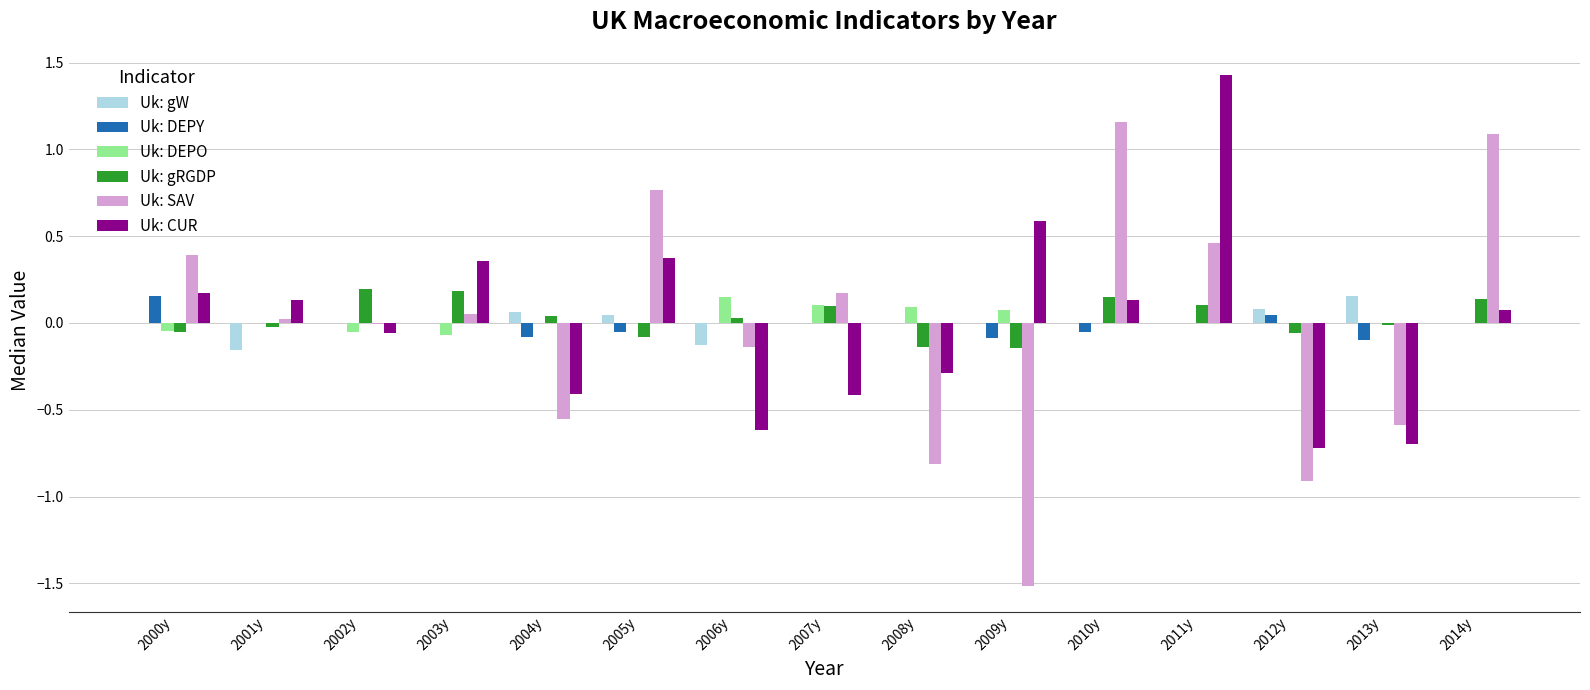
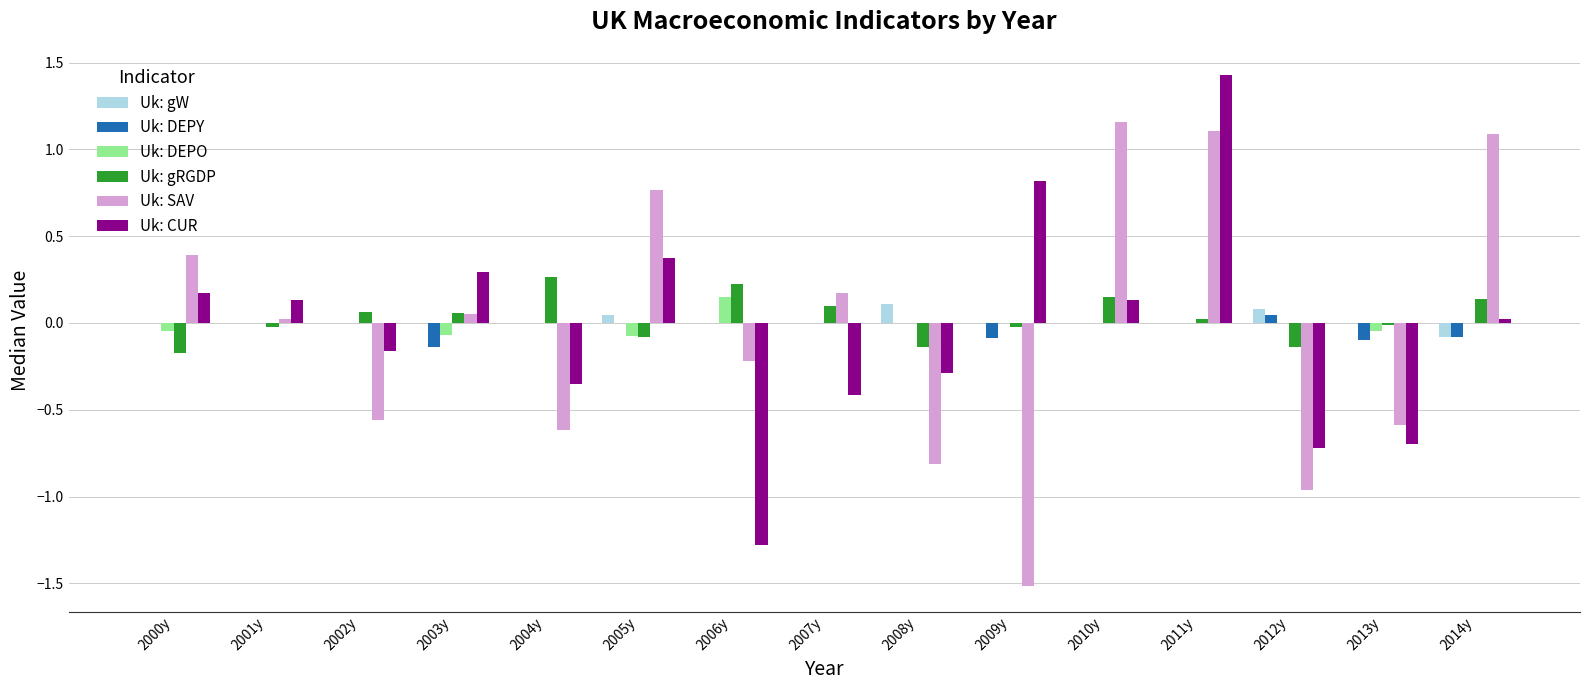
  {
    "Uk: gW": {
-     "2001y": -0.15,
-     "2004y": 0.06,
+     "2001y": 0.00,
+     "2004y": 0.00,
      "2005y": 0.05,
-     "2006y": -0.13,
-     "2008y": 0.00,
+     "2006y": 0.00,
+     "2008y": 0.11,
      "2012y": 0.08,
-     "2013y": 0.15,
-     "2014y": 0.00
+     "2013y": 0.00,
+     "2014y": -0.08
    },
    "Uk: DEPY": {
-     "2000y": 0.16,
-     "2003y": 0.00,
-     "2004y": -0.08,
-     "2005y": -0.05,
+     "2000y": 0.00,
+     "2003y": -0.14,
+     "2004y": 0.00,
+     "2005y": 0.00,
      "2009y": -0.08,
-     "2010y": -0.05,
+     "2010y": 0.00,
      "2012y": 0.05,
      "2013y": -0.10,
-     "2014y": 0.00
+     "2014y": -0.08
    },
    "Uk: DEPO": {
      "2000y": -0.05,
-     "2002y": -0.05,
+     "2002y": 0.00,
      "2003y": -0.07,
-     "2005y": 0.00,
+     "2005y": -0.08,
      "2006y": 0.15,
-     "2007y": 0.10,
-     "2008y": 0.09,
-     "2009y": 0.08,
-     "2013y": 0.00
+     "2007y": 0.00,
+     "2008y": 0.00,
+     "2009y": 0.00,
+     "2013y": -0.05
    },
    "Uk: gRGDP": {
-     "2000y": -0.05,
+     "2000y": -0.17,
      "2001y": -0.02,
-     "2002y": 0.20,
-     "2003y": 0.19,
-     "2004y": 0.04,
+     "2002y": 0.06,
+     "2003y": 0.06,
+     "2004y": 0.27,
      "2005y": -0.08,
-     "2006y": 0.03,
+     "2006y": 0.22,
      "2007y": 0.10,
      "2008y": -0.14,
-     "2009y": -0.14,
+     "2009y": -0.02,
      "2010y": 0.15,
-     "2011y": 0.10,
-     "2012y": -0.06,
+     "2011y": 0.03,
+     "2012y": -0.14,
      "2014y": 0.14
    },
    "Uk: SAV": {
      "2000y": 0.39,
      "2001y": 0.02,
-     "2002y": -0.01,
+     "2002y": -0.56,
      "2003y": 0.05,
-     "2004y": -0.55,
+     "2004y": -0.62,
      "2005y": 0.76,
-     "2006y": -0.14,
+     "2006y": -0.22,
      "2007y": 0.17,
      "2008y": -0.81,
      "2009y": -1.52,
      "2010y": 1.16,
-     "2011y": 0.46,
-     "2012y": -0.91,
+     "2011y": 1.11,
+     "2012y": -0.96,
      "2013y": -0.59,
      "2014y": 1.09
    },
    "Uk: CUR": {
      "2000y": 0.17,
      "2001y": 0.13,
-     "2002y": -0.06,
-     "2003y": 0.36,
-     "2004y": -0.41,
+     "2002y": -0.16,
+     "2003y": 0.29,
+     "2004y": -0.35,
      "2005y": 0.38,
-     "2006y": -0.62,
+     "2006y": -1.28,
      "2007y": -0.41,
      "2008y": -0.29,
-     "2009y": 0.59,
+     "2009y": 0.82,
      "2010y": 0.13,
      "2011y": 1.43,
      "2012y": -0.72,
      "2013y": -0.70,
-     "2014y": 0.07
+     "2014y": 0.02
    }
  }
